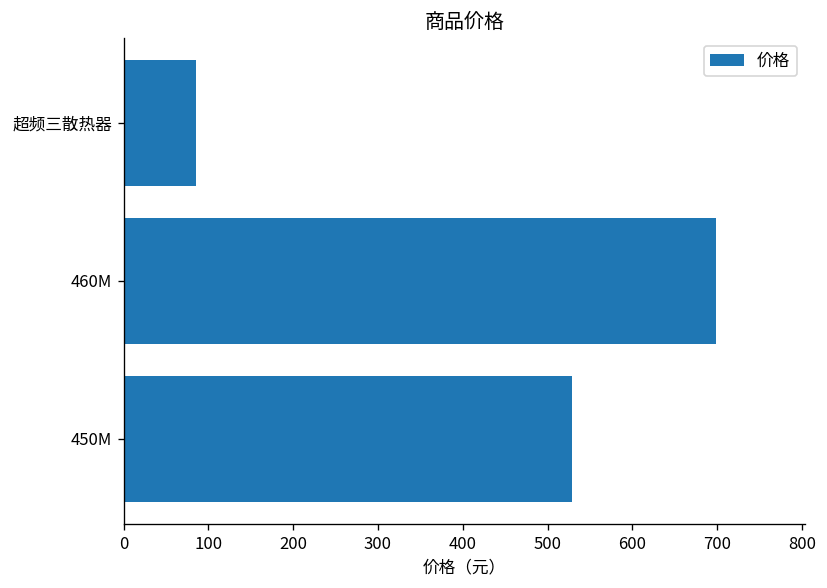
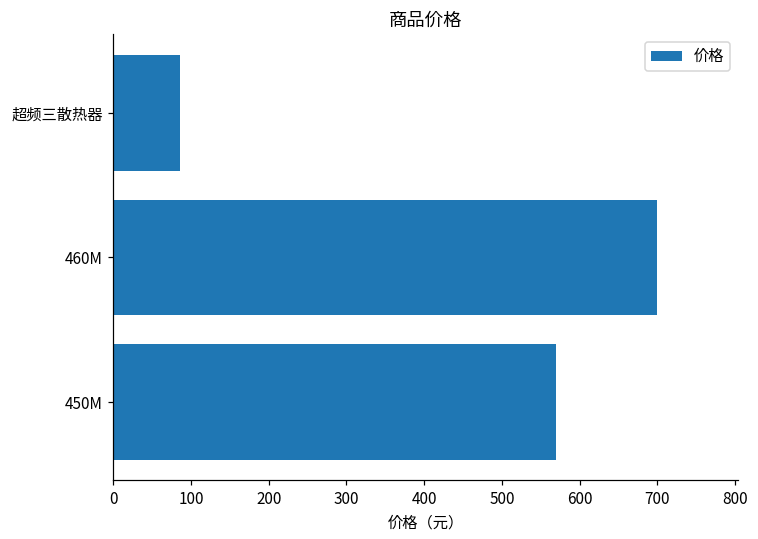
  {
    "超频三散热器": 90,
    "460M": 700,
-   "450M": 530
+   "450M": 570
  }
